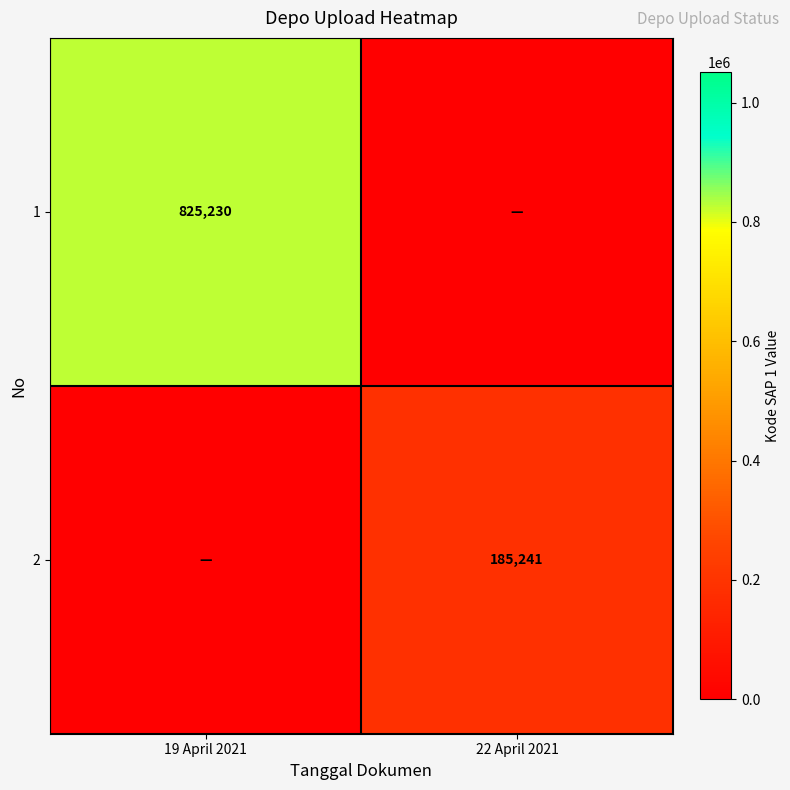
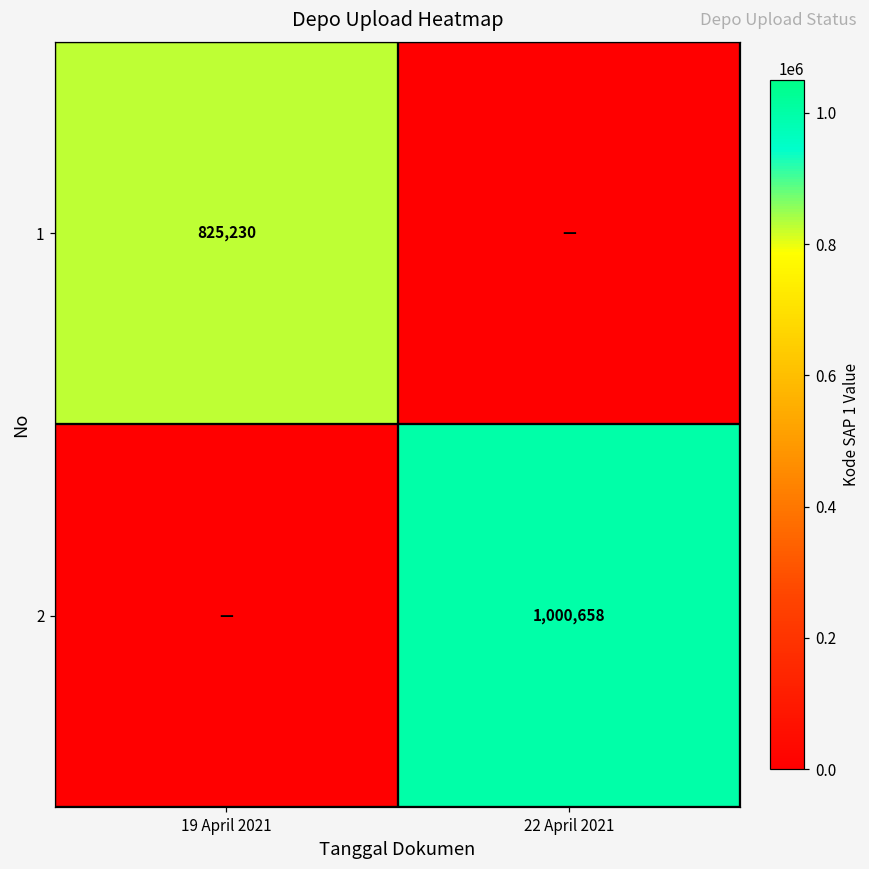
  {
    "1": {
      "19 April 2021": "825,230"
    },
    "2": {
-     "22 April 2021": "185,241"
+     "22 April 2021": "1,000,658"
    }
  }
